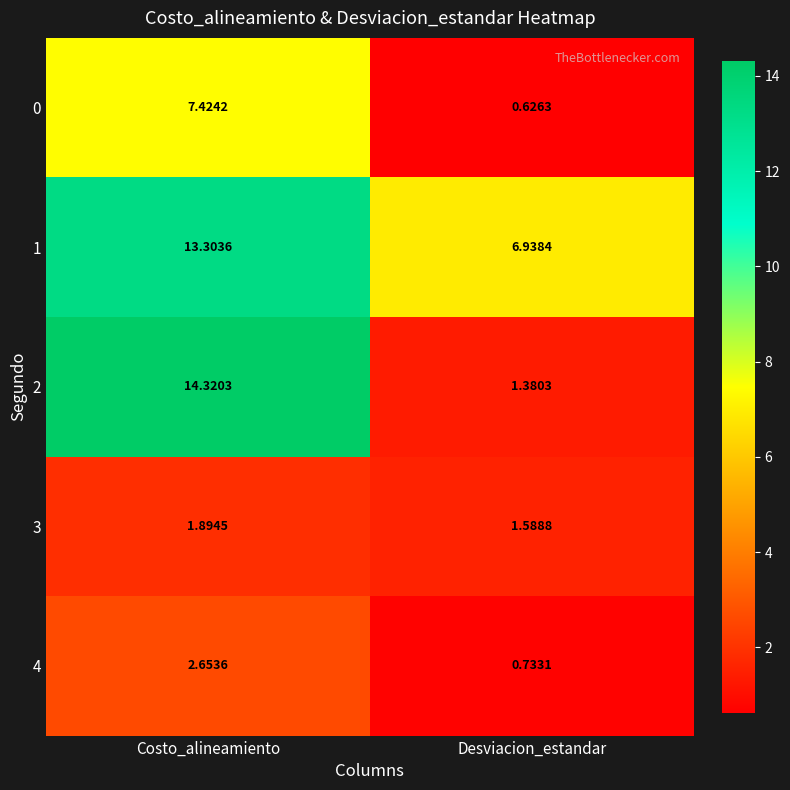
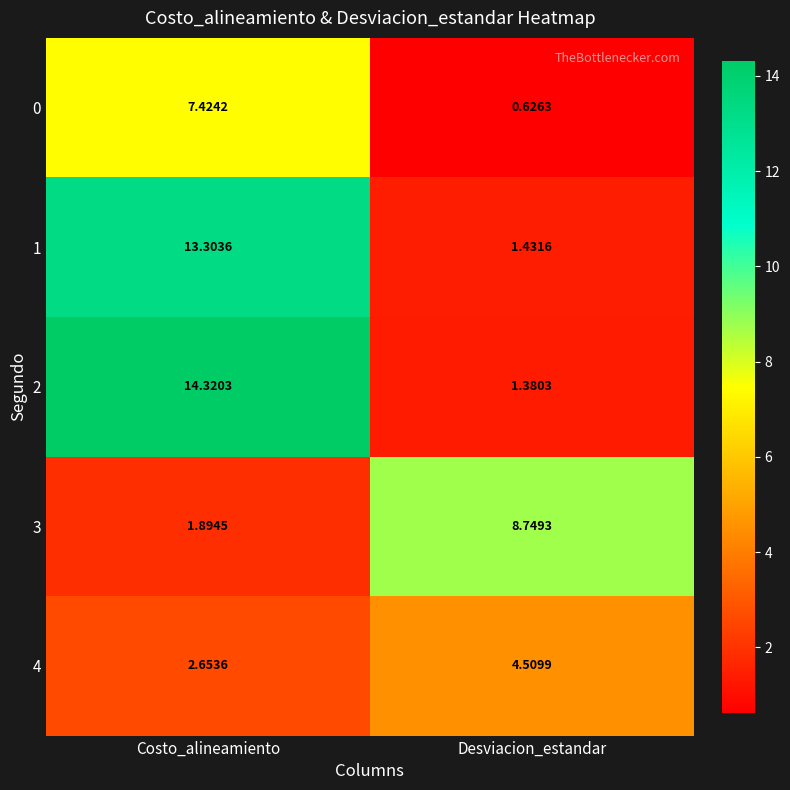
  {
    "0": {
      "Costo_alineamiento": 7.4242
    },
    "1": {
      "Costo_alineamiento": 13.3036,
-     "Desviacion_estandar": 6.9384
+     "Desviacion_estandar": 1.4316
    },
    "2": {
      "Costo_alineamiento": 14.3203,
      "Desviacion_estandar": 1.3803
    },
    "3": {
      "Costo_alineamiento": 1.8945,
-     "Desviacion_estandar": 1.5888
+     "Desviacion_estandar": 8.7493
    },
    "4": {
      "Costo_alineamiento": 2.6536,
-     "Desviacion_estandar": 0.7331
+     "Desviacion_estandar": 4.5099
    }
  }
